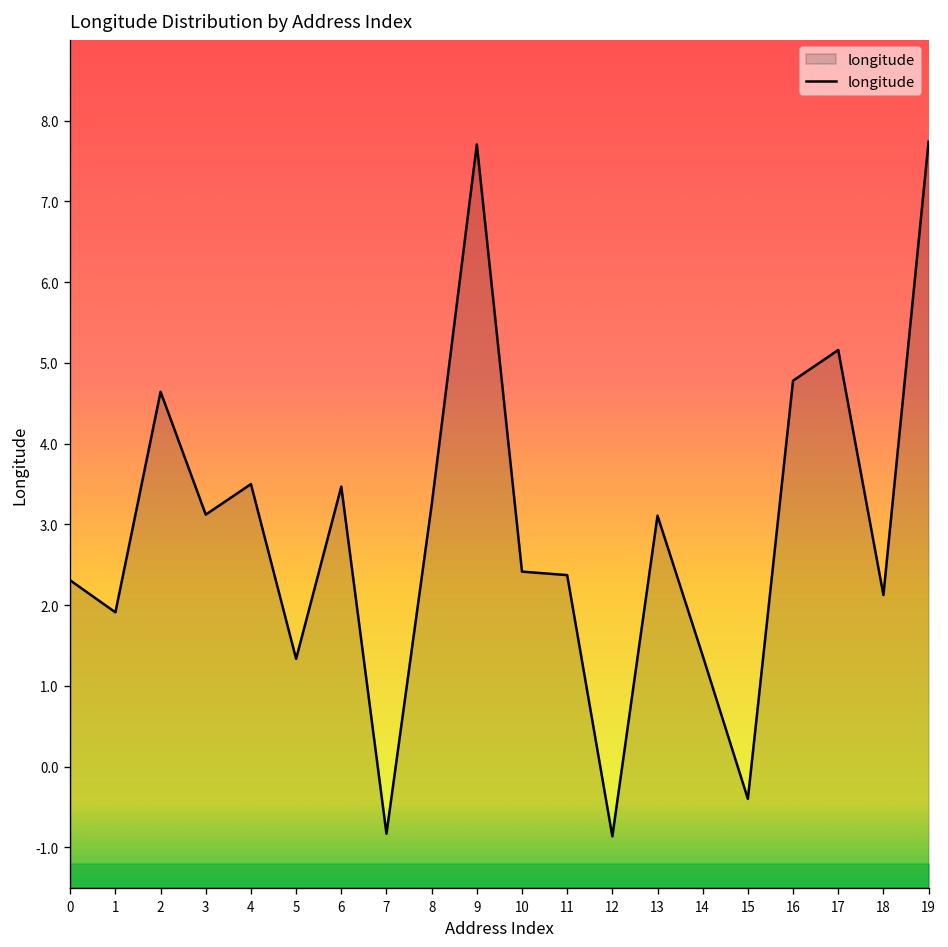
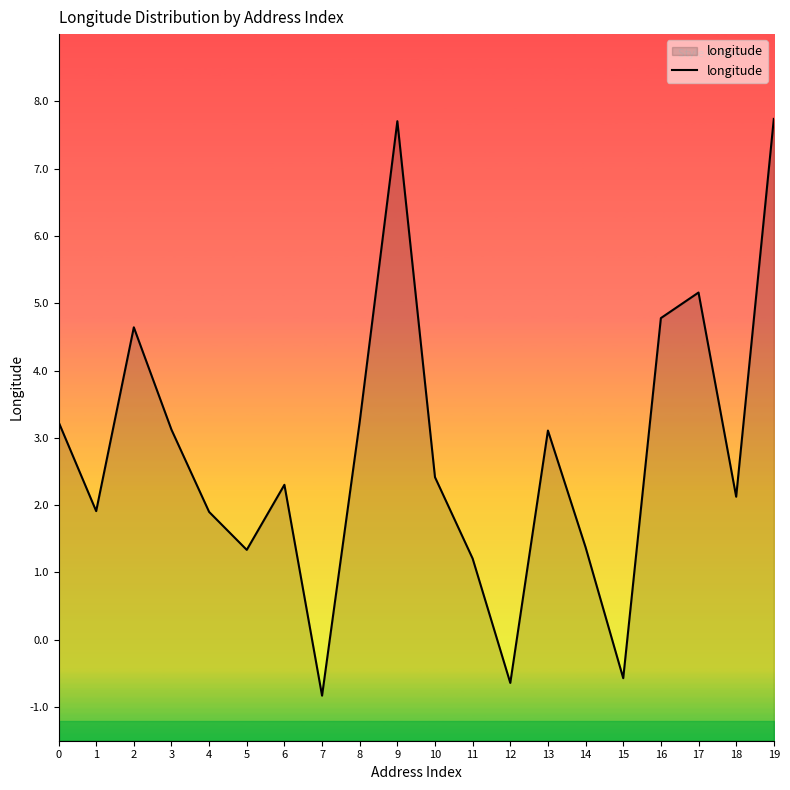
  {
    "longitude": {
-     "0": 2.3,
+     "0": 3.2,
      "1": 1.9,
      "2": 4.6,
      "3": 3.1,
-     "4": 3.5,
+     "4": 1.9,
      "5": 1.3,
-     "6": 3.5,
+     "6": 2.3,
      "7": -0.8,
      "8": 3.2,
      "9": 7.7,
      "10": 2.4,
-     "11": 2.4,
-     "12": -0.9,
+     "11": 1.2,
+     "12": -0.6,
      "13": 3.1,
      "14": 1.4,
-     "15": -0.4,
+     "15": -0.6,
      "16": 4.8,
      "17": 5.2,
      "18": 2.1,
      "19": 7.7
    }
  }
